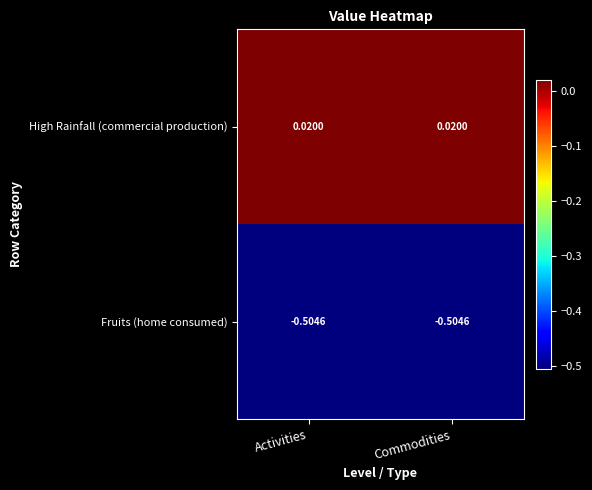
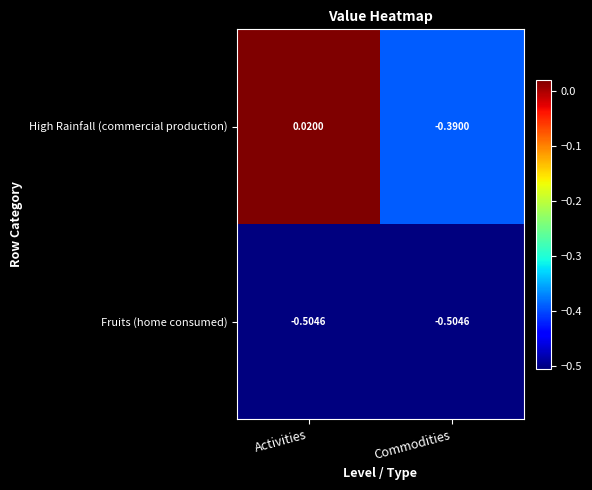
  {
    "High Rainfall (commercial production)": {
      "Activities": 0.0200,
-     "Commodities": 0.0200
+     "Commodities": -0.3900
    },
    "Fruits (home consumed)": {
      "Activities": -0.5046,
      "Commodities": -0.5046
    }
  }
